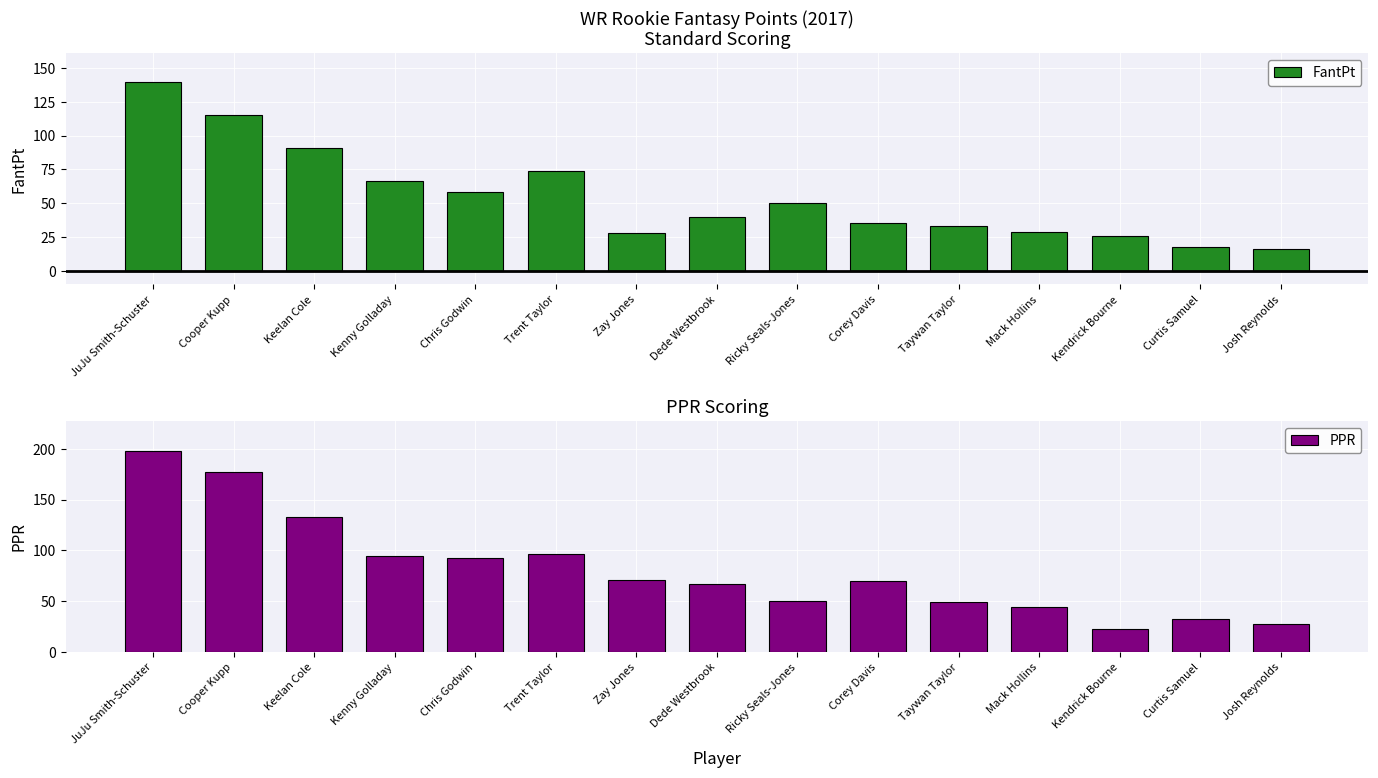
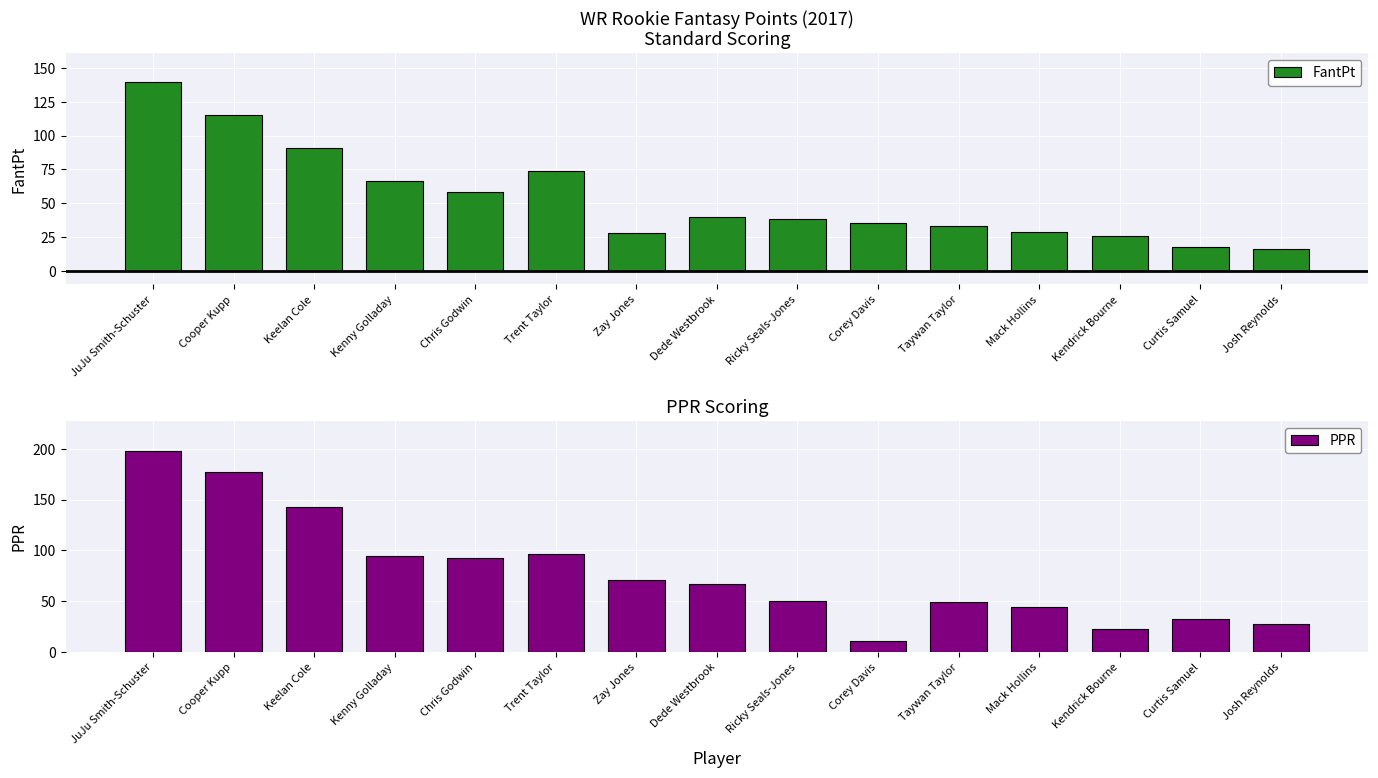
  {
    "WR Rookie Fantasy Points (2017) Standard Scoring": {
      "JuJu Smith-Schuster": 140,
      "Cooper Kupp": 115,
      "Keelan Cole": 91,
      "Kenny Golladay": 67,
      "Chris Godwin": 59,
      "Trent Taylor": 74,
      "Zay Jones": 28,
      "Dede Westbrook": 40,
-     "Ricky Seals-Jones": 50,
+     "Ricky Seals-Jones": 38,
      "Corey Davis": 36,
      "Taywan Taylor": 33,
      "Mack Hollins": 29,
      "Kendrick Bourne": 26,
      "Curtis Samuel": 18,
      "Josh Reynolds": 16
    },
    "PPR Scoring": {
      "JuJu Smith-Schuster": 198,
      "Cooper Kupp": 177,
-     "Keelan Cole": 133,
+     "Keelan Cole": 142,
      "Kenny Golladay": 95,
      "Chris Godwin": 93,
      "Trent Taylor": 96,
      "Zay Jones": 71,
      "Dede Westbrook": 67,
      "Ricky Seals-Jones": 50,
-     "Corey Davis": 70,
+     "Corey Davis": 11,
      "Taywan Taylor": 49,
      "Mack Hollins": 45,
      "Kendrick Bourne": 23,
      "Curtis Samuel": 33,
      "Josh Reynolds": 27
    }
  }
